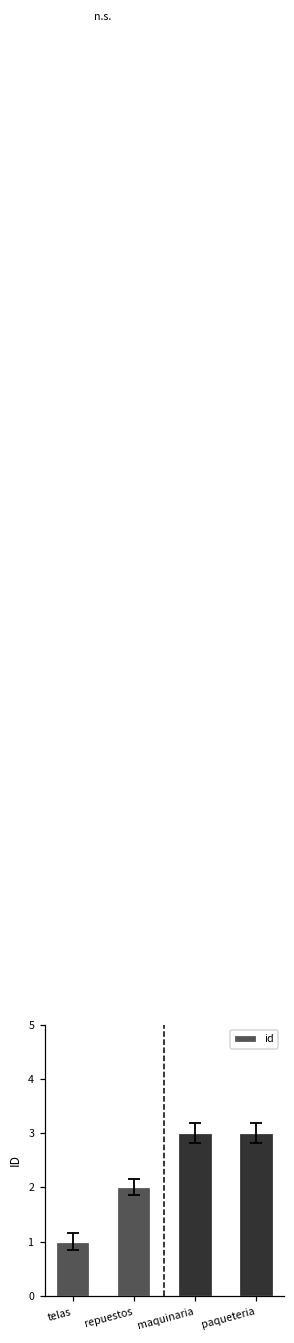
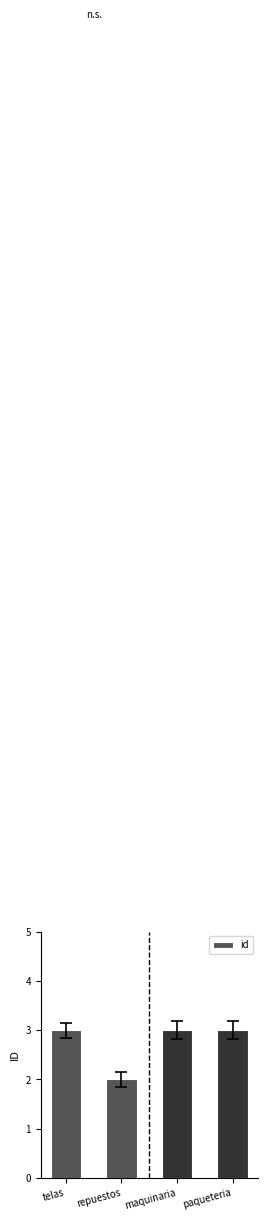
  {
    "id": {
-     "telas": 1,
+     "telas": 3,
      "repuestos": 2,
      "maquinaria": 3,
      "paqueteria": 3
    }
  }
